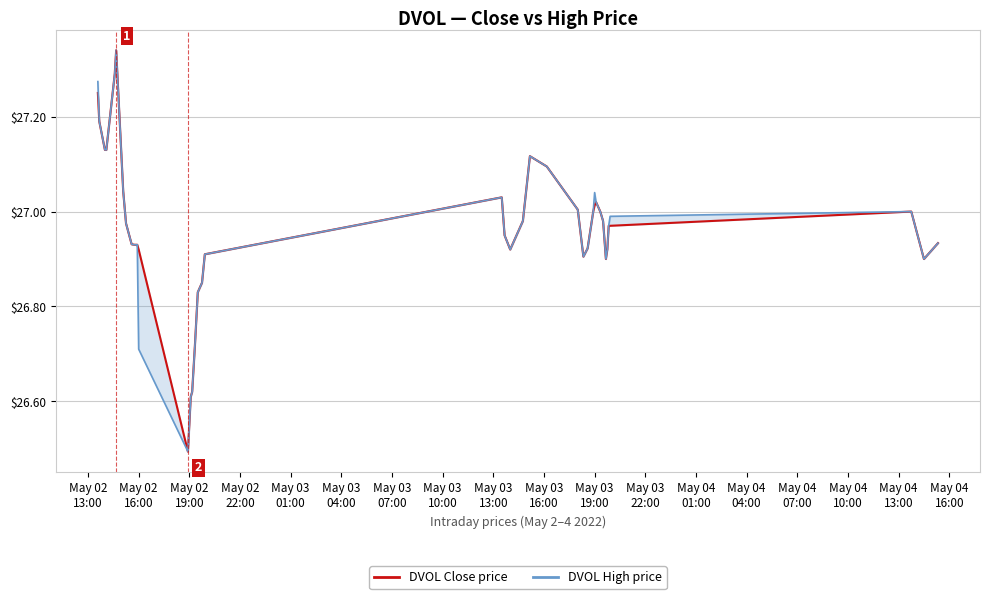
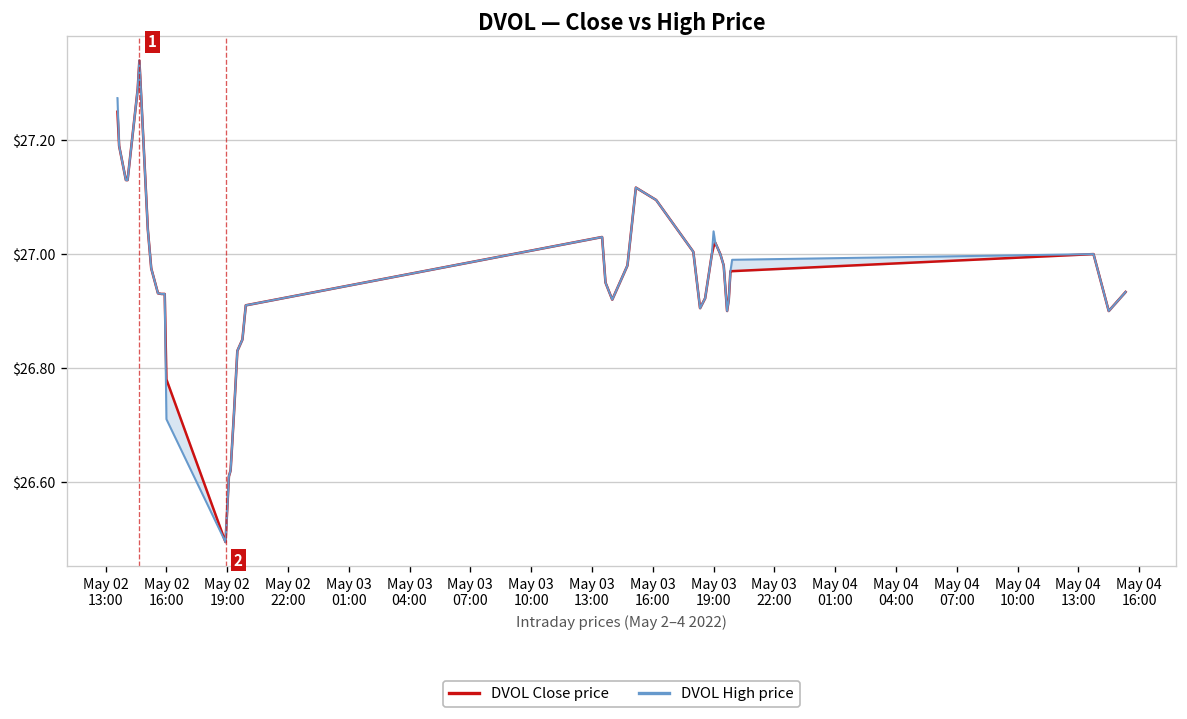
  {
    "DVOL Close price": {
-     "May 02 16:00": "$26.92",
+     "May 02 16:00": "$26.78",
      "May 03 19:00": "$27.01"
    }
  }
